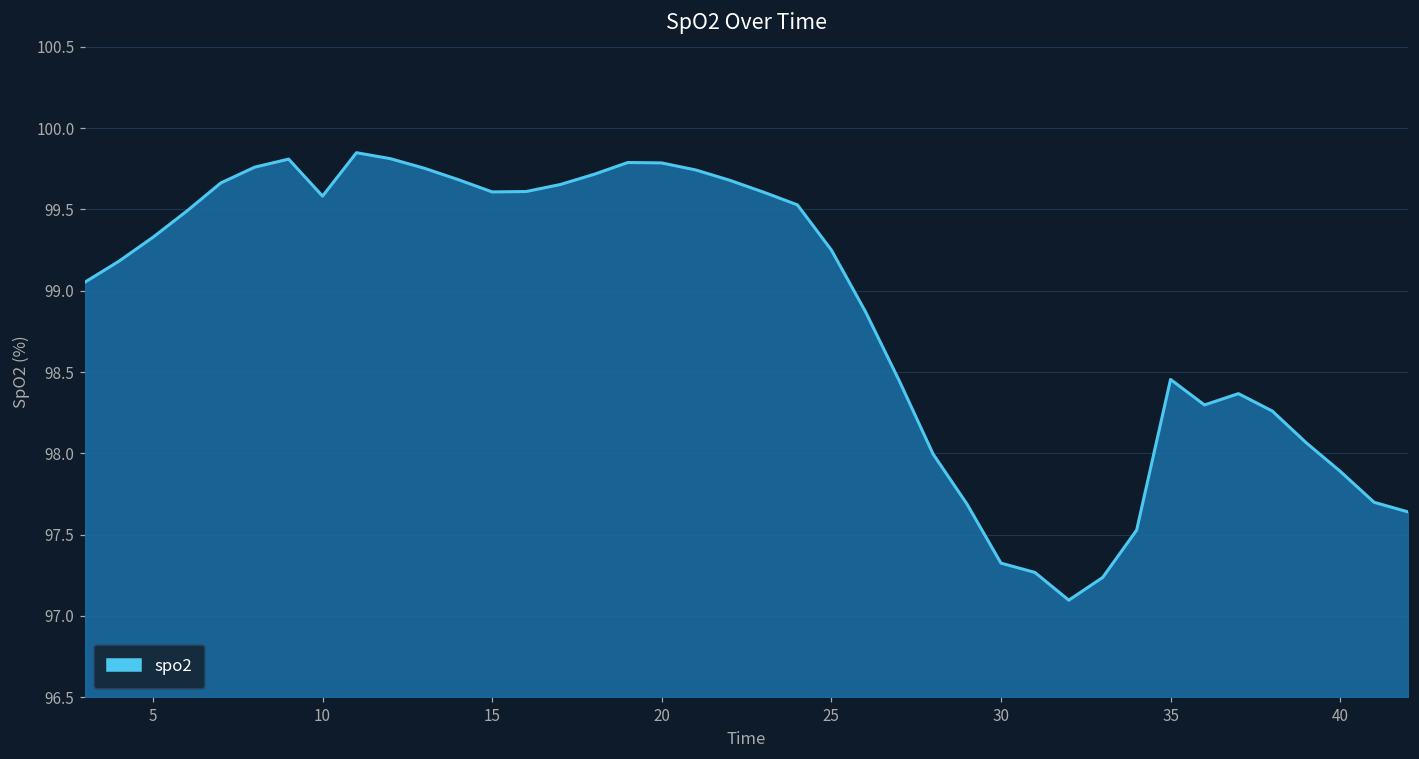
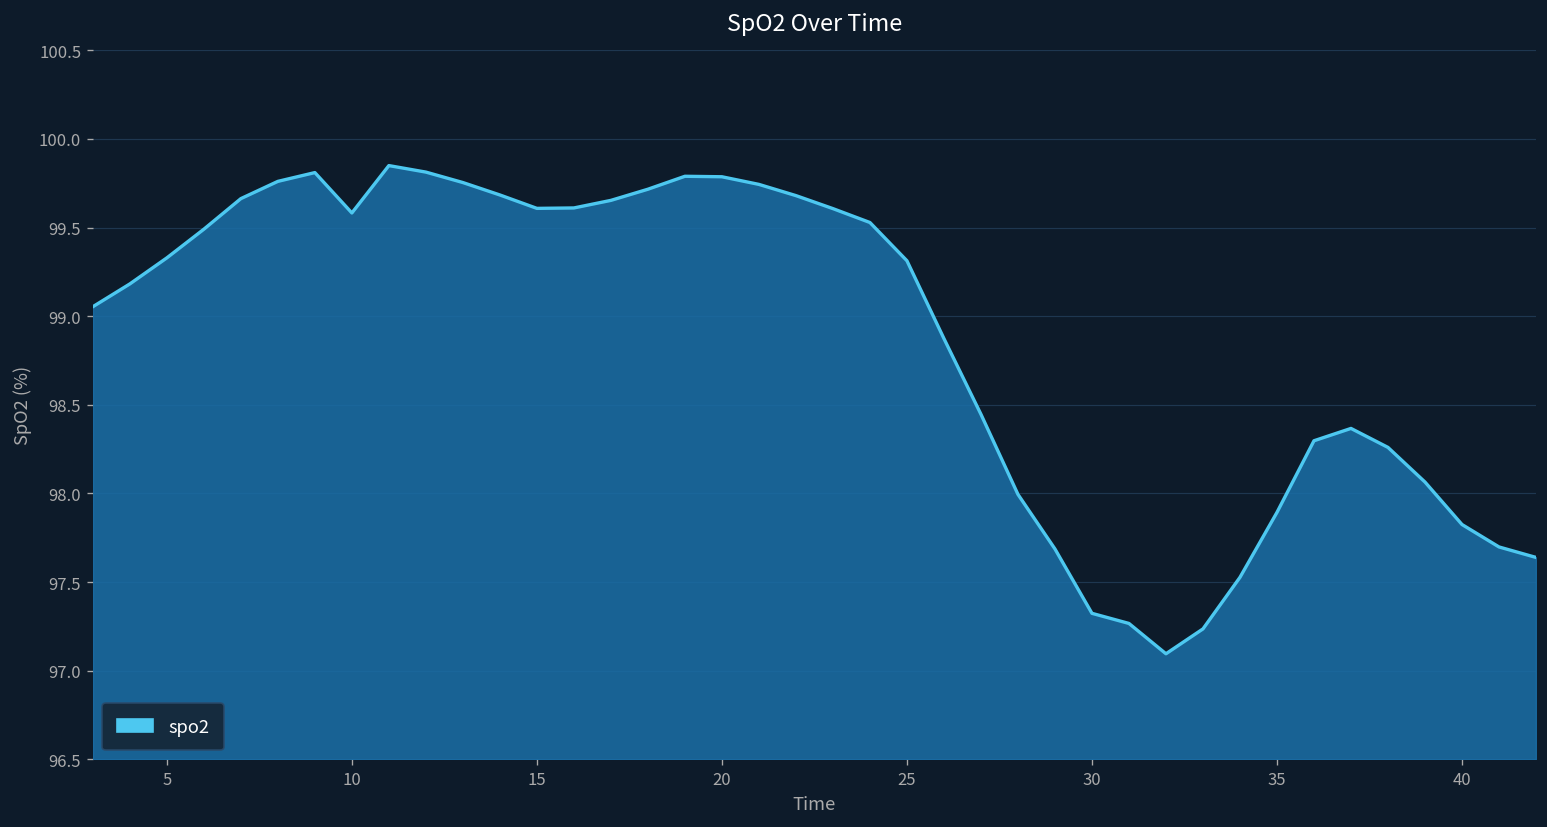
  {
    "5": 99.33,
    "10": 99.58,
    "15": 99.61,
    "20": 99.79,
-   "25": 99.25,
+   "25": 99.31,
    "30": 97.32,
-   "35": 98.45,
-   "40": 97.89
+   "35": 97.89,
+   "40": 97.83
  }
